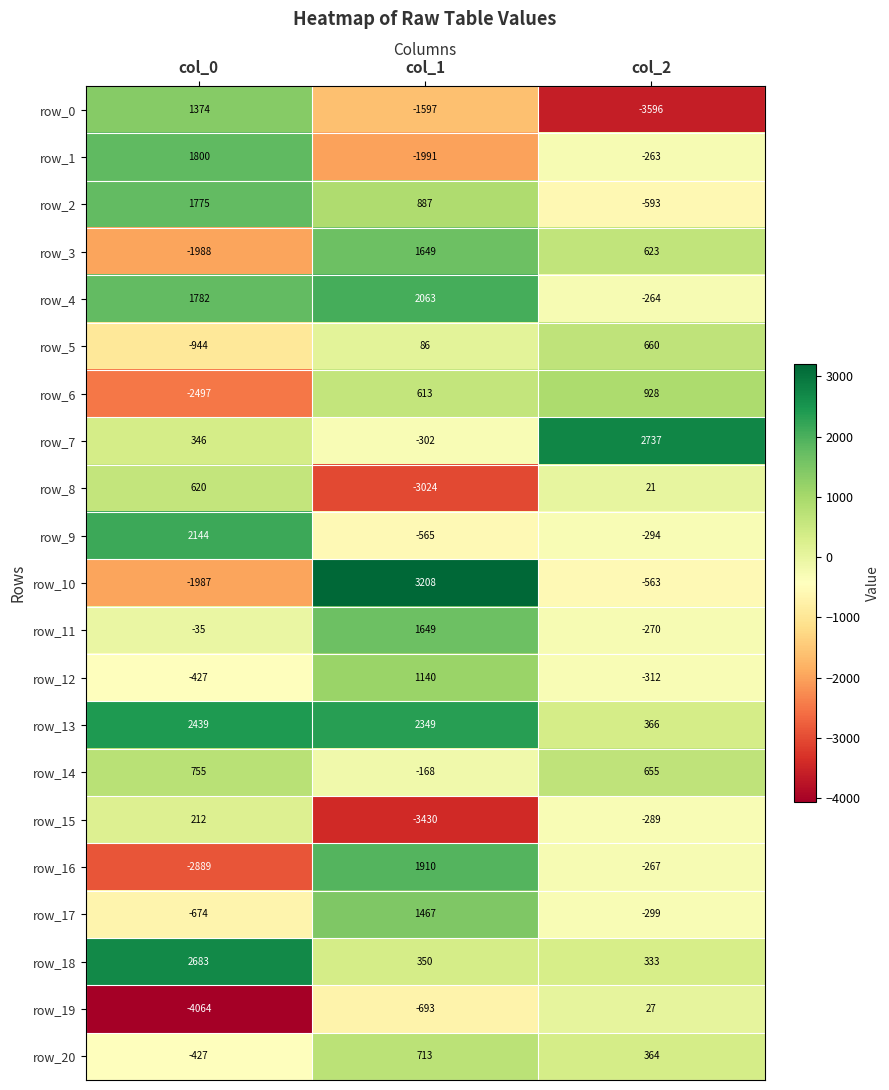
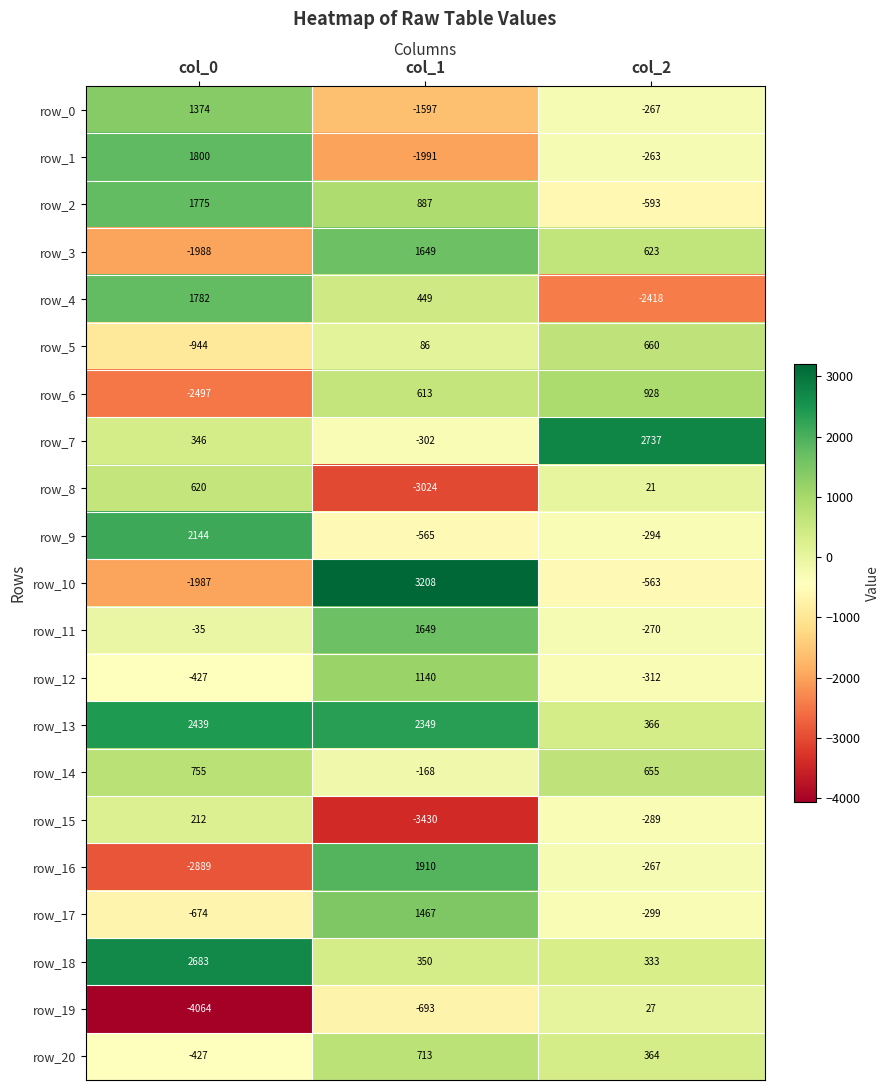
  {
    "row_0": {
      "col_0": 1374,
      "col_1": -1597,
-     "col_2": -3596
+     "col_2": -267
    },
    "row_1": {
      "col_0": 1800,
      "col_1": -1991,
      "col_2": -263
    },
    "row_2": {
      "col_0": 1775,
      "col_1": 887,
      "col_2": -593
    },
    "row_3": {
      "col_0": -1988,
      "col_1": 1649,
      "col_2": 623
    },
    "row_4": {
      "col_0": 1782,
-     "col_1": 2063,
-     "col_2": -264
+     "col_1": 449,
+     "col_2": -2418
    },
    "row_5": {
      "col_0": -944,
      "col_1": 86,
      "col_2": 660
    },
    "row_6": {
      "col_0": -2497,
      "col_1": 613,
      "col_2": 928
    },
    "row_7": {
      "col_0": 346,
      "col_1": -302,
      "col_2": 2737
    },
    "row_8": {
      "col_0": 620,
      "col_1": -3024,
      "col_2": 21
    },
    "row_9": {
      "col_0": 2144,
      "col_1": -565,
      "col_2": -294
    },
    "row_10": {
      "col_0": -1987,
      "col_1": 3208,
      "col_2": -563
    },
    "row_11": {
      "col_0": -35,
      "col_1": 1649,
      "col_2": -270
    },
    "row_12": {
      "col_0": -427,
      "col_1": 1140,
      "col_2": -312
    },
    "row_13": {
      "col_0": 2439,
      "col_1": 2349,
      "col_2": 366
    },
    "row_14": {
      "col_0": 755,
      "col_1": -168,
      "col_2": 655
    },
    "row_15": {
      "col_0": 212,
      "col_1": -3430,
      "col_2": -289
    },
    "row_16": {
      "col_0": -2889,
      "col_1": 1910,
      "col_2": -267
    },
    "row_17": {
      "col_0": -674,
      "col_1": 1467,
      "col_2": -299
    },
    "row_18": {
      "col_0": 2683,
      "col_1": 350,
      "col_2": 333
    },
    "row_19": {
      "col_0": -4064,
      "col_1": -693,
      "col_2": 27
    },
    "row_20": {
      "col_0": -427,
      "col_1": 713,
      "col_2": 364
    }
  }
